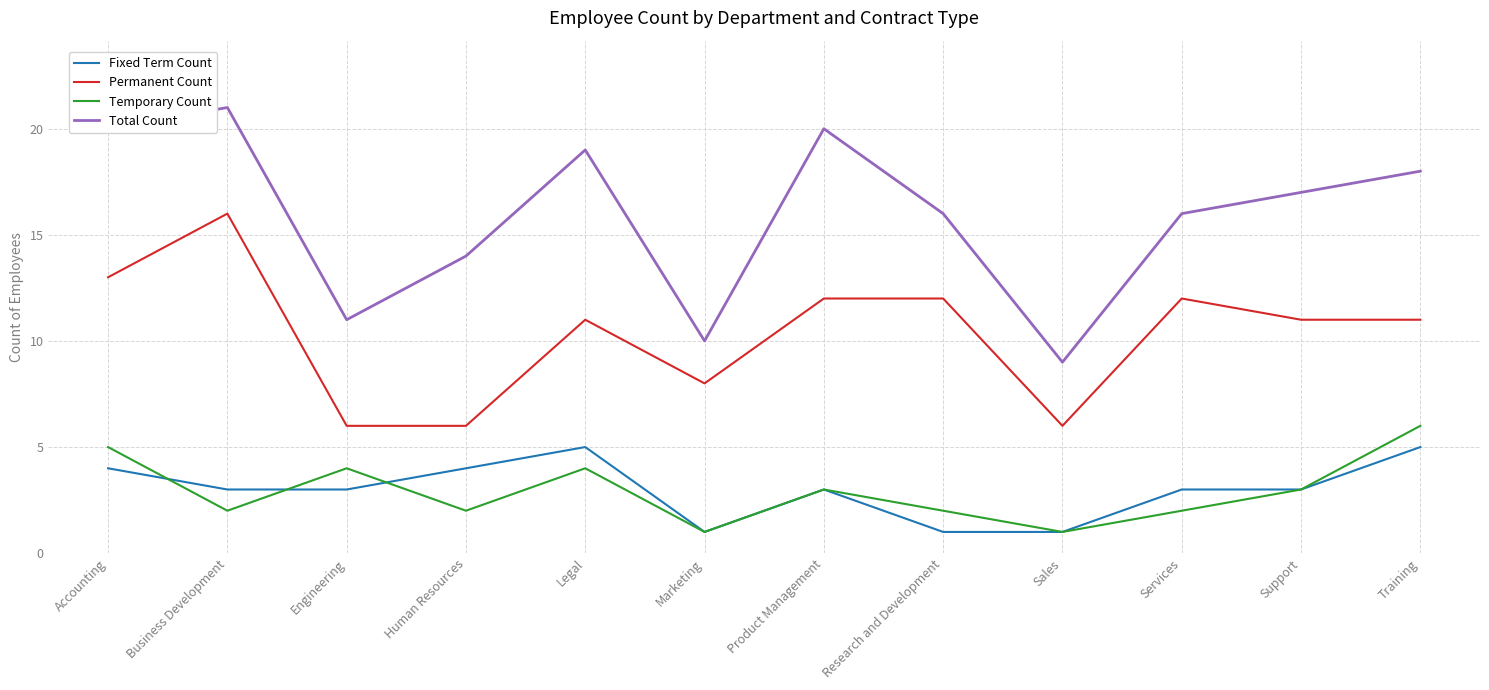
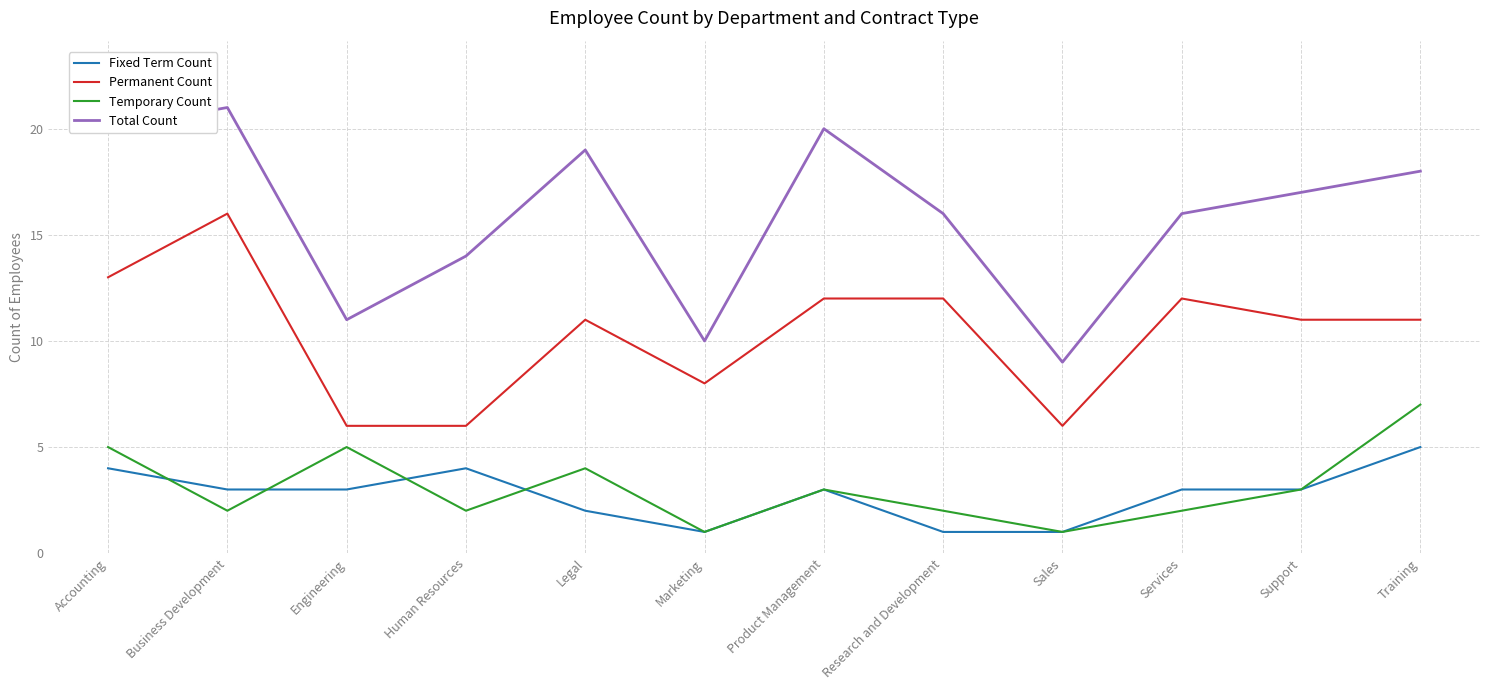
  {
    "Fixed Term Count": {
      "Accounting": 4,
      "Business Development": 3,
      "Engineering": 3,
      "Human Resources": 4,
-     "Legal": 5,
+     "Legal": 2,
      "Research and Development": 1,
      "Services": 3,
      "Training": 5
    },
    "Permanent Count": {
      "Accounting": 13,
      "Business Development": 16,
      "Engineering": 6,
      "Human Resources": 6,
      "Legal": 11,
      "Marketing": 8,
      "Product Management": 12,
      "Research and Development": 12,
      "Sales": 6,
      "Services": 12,
      "Support": 11,
      "Training": 11
    },
    "Temporary Count": {
      "Accounting": 5,
      "Business Development": 2,
-     "Engineering": 4,
+     "Engineering": 5,
      "Human Resources": 2,
      "Legal": 4,
      "Research and Development": 2,
      "Services": 2,
-     "Training": 6
+     "Training": 7
    },
    "Total Count": {
      "Business Development": 21,
      "Engineering": 11,
      "Human Resources": 14,
      "Legal": 19,
      "Marketing": 10,
      "Product Management": 20,
      "Research and Development": 16,
      "Sales": 9,
      "Services": 16,
      "Support": 17,
      "Training": 18
    }
  }
